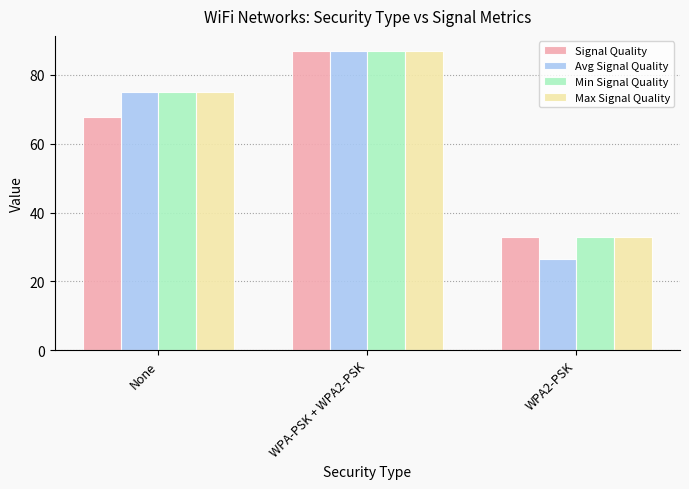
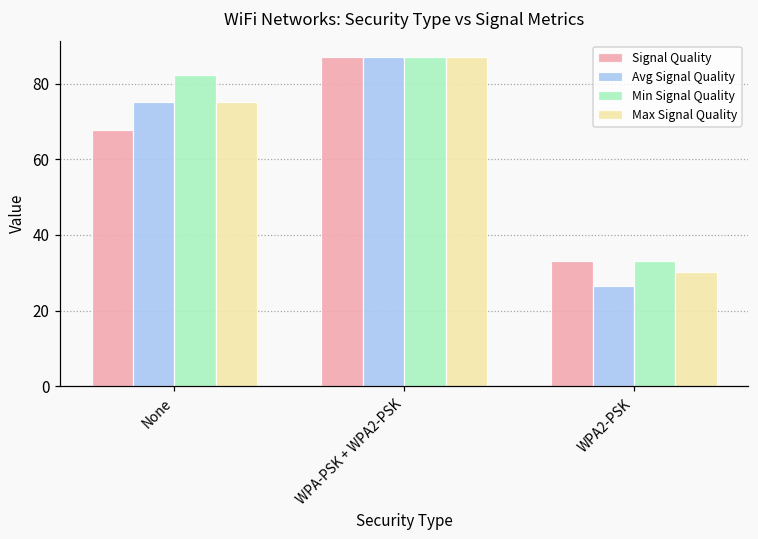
  {
    "Signal Quality": {
      "None": 68,
      "WPA-PSK + WPA2-PSK": 87,
      "WPA2-PSK": 33
    },
    "Avg Signal Quality": {
      "None": 75,
      "WPA-PSK + WPA2-PSK": 87,
      "WPA2-PSK": 26
    },
    "Min Signal Quality": {
-     "None": 75,
+     "None": 82,
      "WPA-PSK + WPA2-PSK": 87,
      "WPA2-PSK": 33
    },
    "Max Signal Quality": {
      "None": 75,
      "WPA-PSK + WPA2-PSK": 87,
-     "WPA2-PSK": 33
+     "WPA2-PSK": 30
    }
  }
